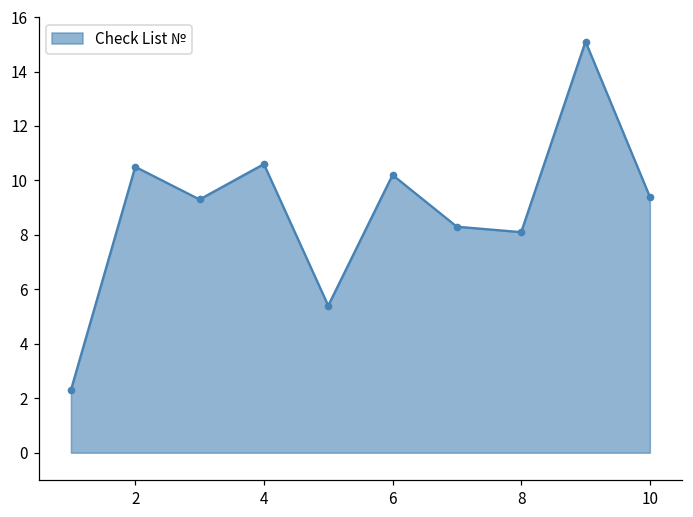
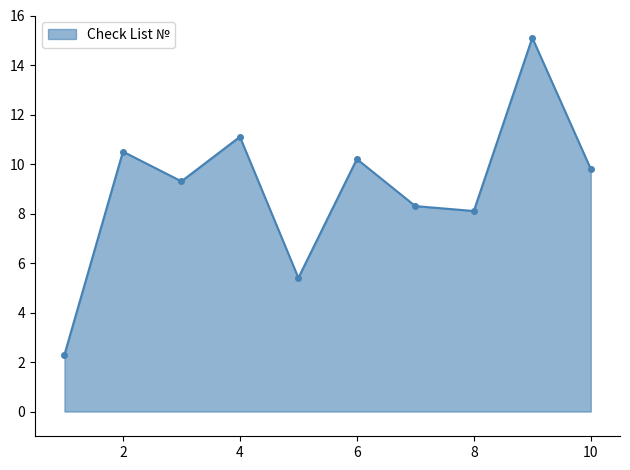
  {
    "2": 10.5,
-   "4": 10.6,
+   "4": 11.1,
    "6": 10.2,
    "8": 8.1,
-   "10": 9.4
+   "10": 9.8
  }
